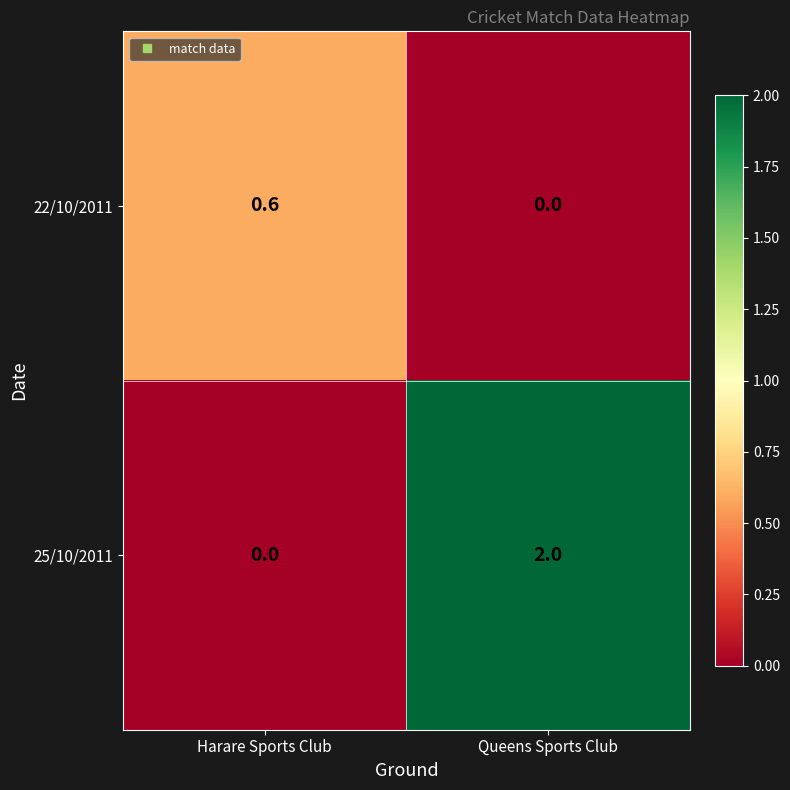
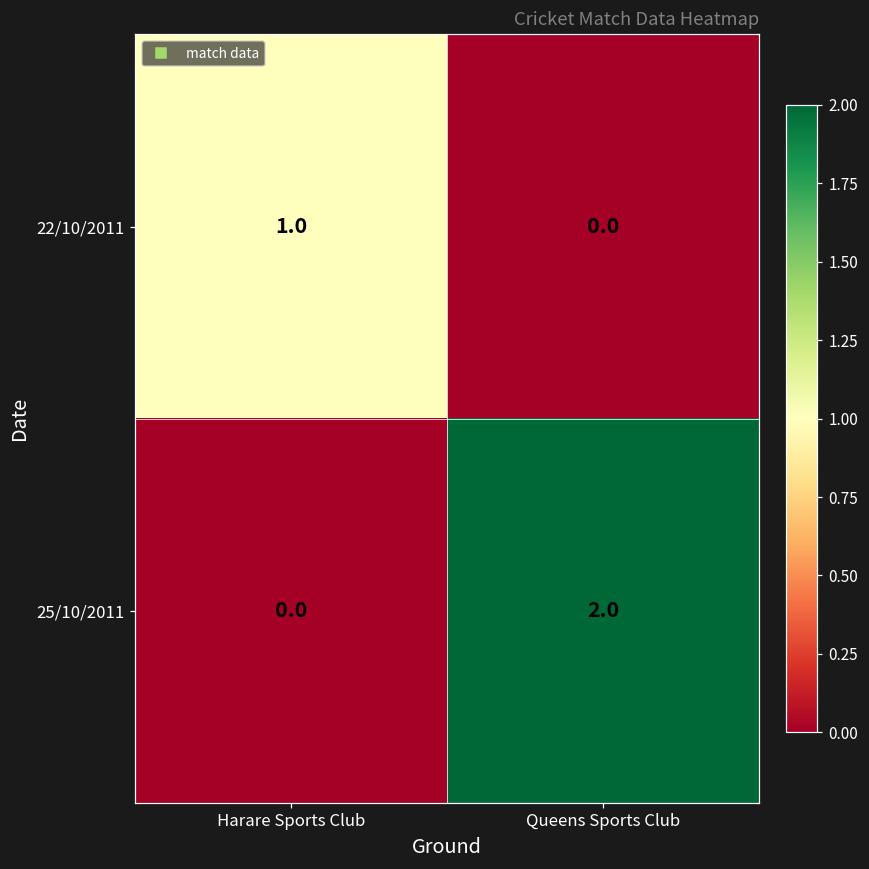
  {
    "22/10/2011": {
-     "Harare Sports Club": 0.6,
+     "Harare Sports Club": 1.0,
      "Queens Sports Club": 0.0
    },
    "25/10/2011": {
      "Harare Sports Club": 0.0,
      "Queens Sports Club": 2.0
    }
  }
